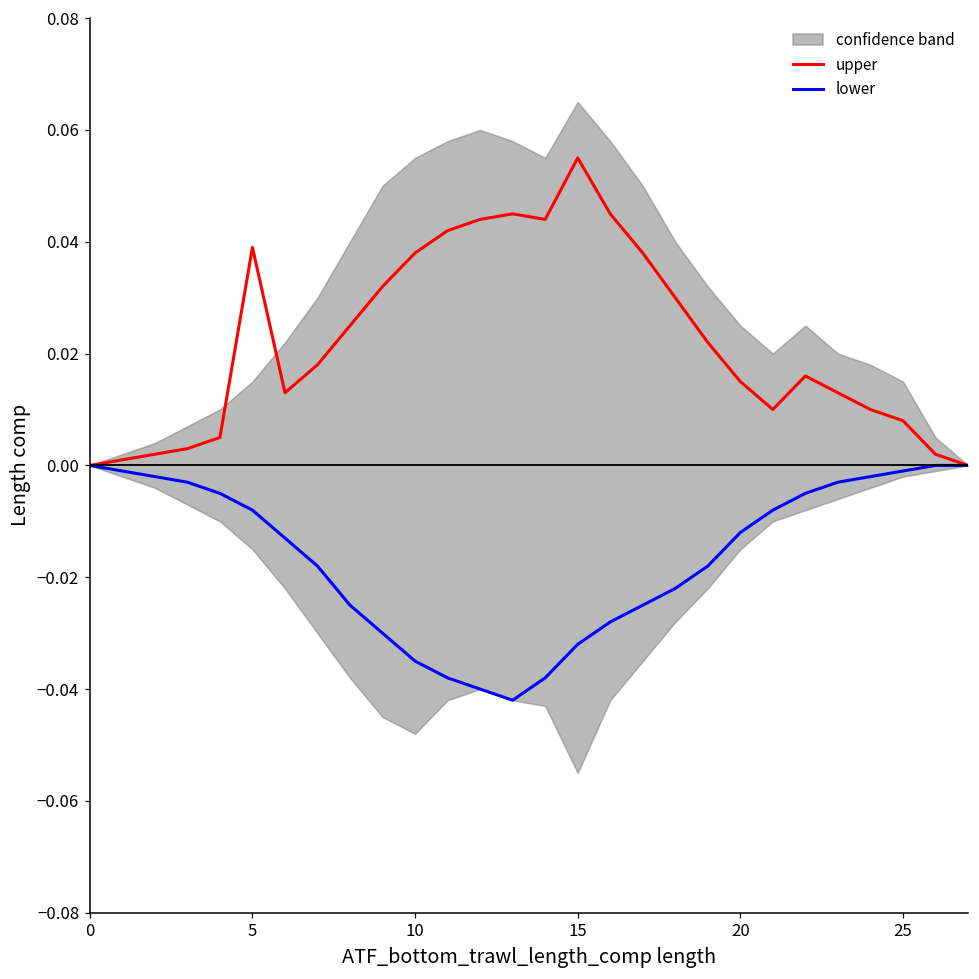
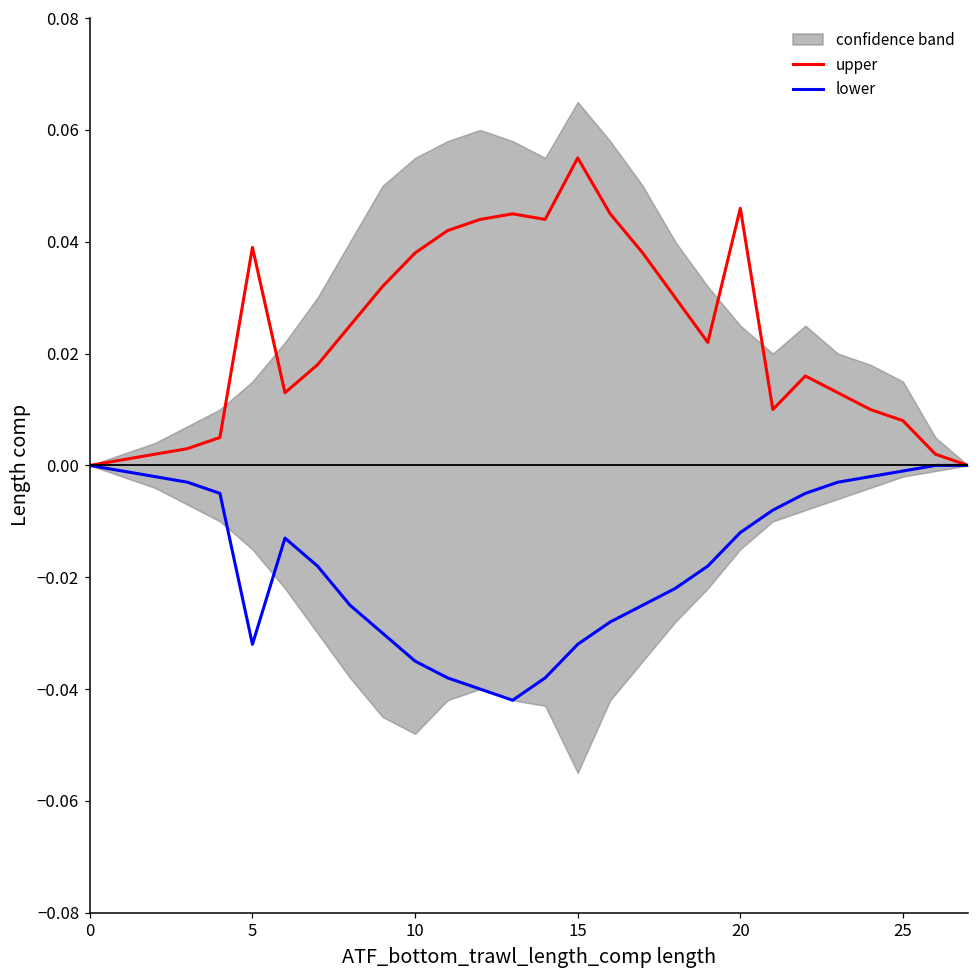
  {
    "upper": {
      "5": 0.039,
      "10": 0.038,
      "15": 0.055,
-     "20": 0.015,
+     "20": 0.046,
      "25": 0.008
    },
    "lower": {
-     "5": -0.008,
+     "5": -0.032,
      "10": -0.035,
      "15": -0.032,
      "20": -0.012,
      "25": -0.001
    }
  }
